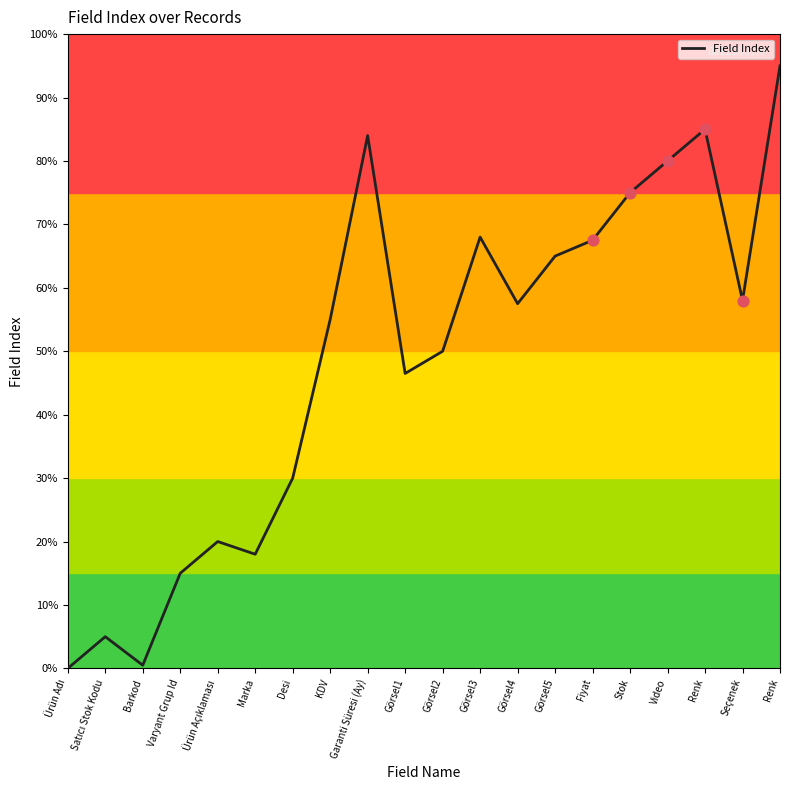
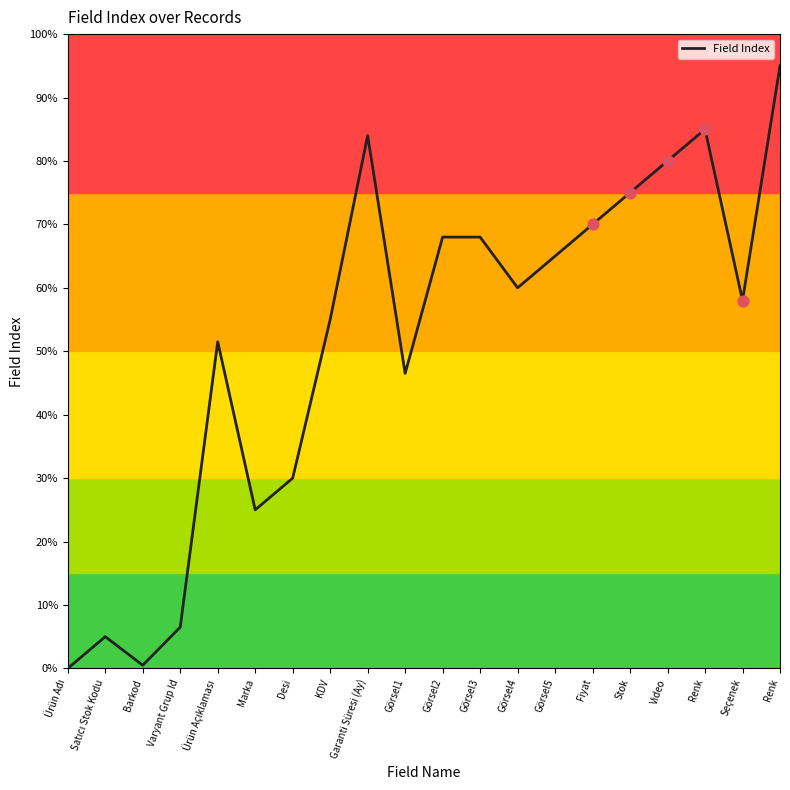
  {
    "Field Index": {
      "Ürün Adı": "0%",
      "Satıcı Stok Kodu": "5%",
      "Barkod": "1%",
-     "Varyant Grup Id": "15%",
-     "Ürün Açıklaması": "20%",
-     "Marka": "18%",
+     "Varyant Grup Id": "7%",
+     "Ürün Açıklaması": "52%",
+     "Marka": "25%",
      "Desi": "30%",
      "KDV": "55%",
      "Garanti Süresi (Ay)": "84%",
      "Görsel1": "47%",
-     "Görsel2": "50%",
+     "Görsel2": "68%",
      "Görsel3": "68%",
-     "Görsel4": "58%",
+     "Görsel4": "60%",
      "Görsel5": "65%",
-     "Fiyat": "68%"
+     "Fiyat": "70%"
    }
  }
